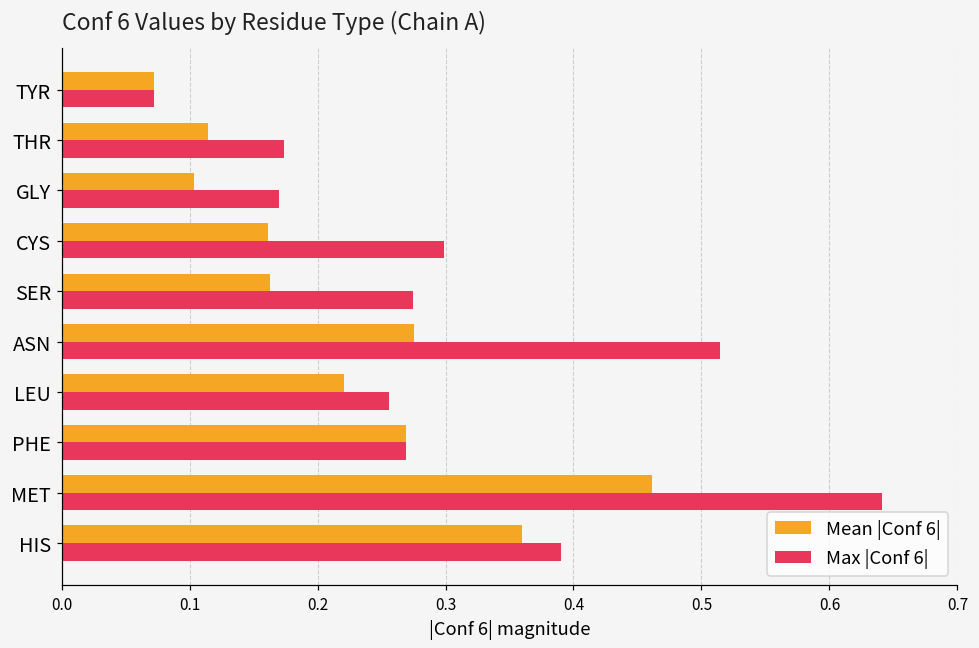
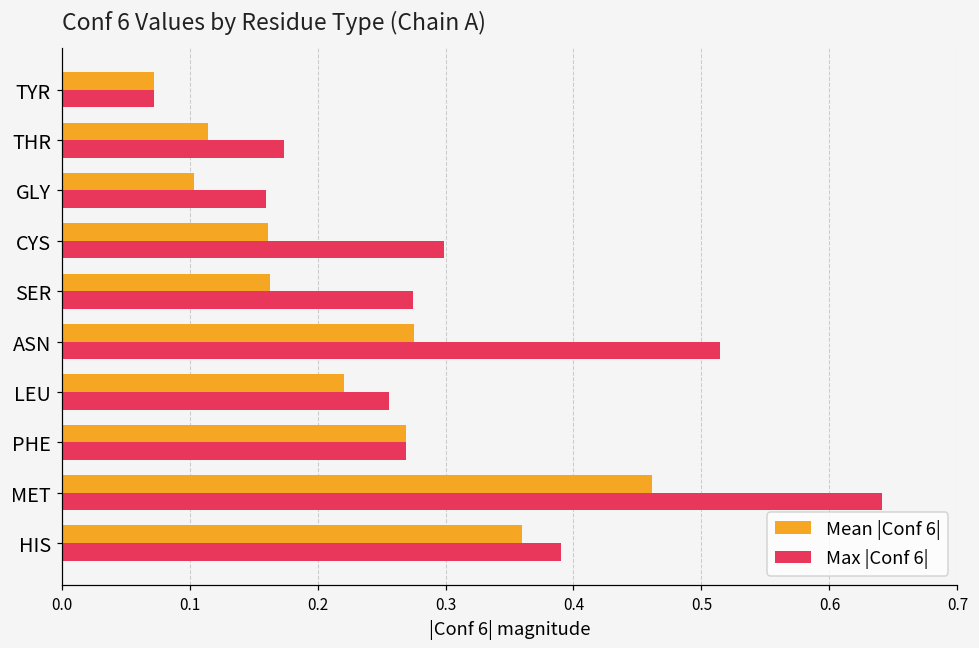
  {
    "Mean |Conf 6|": {
      "TYR": 0.072,
      "THR": 0.114,
      "GLY": 0.104,
      "CYS": 0.162,
      "SER": 0.163,
      "ASN": 0.276,
      "LEU": 0.220,
      "PHE": 0.270,
      "MET": 0.461,
      "HIS": 0.360
    },
    "Max |Conf 6|": {
      "TYR": 0.072,
      "THR": 0.174,
-     "GLY": 0.170,
+     "GLY": 0.160,
      "CYS": 0.299,
      "SER": 0.275,
      "ASN": 0.514,
      "LEU": 0.256,
      "PHE": 0.270,
      "MET": 0.641,
      "HIS": 0.390
    }
  }
